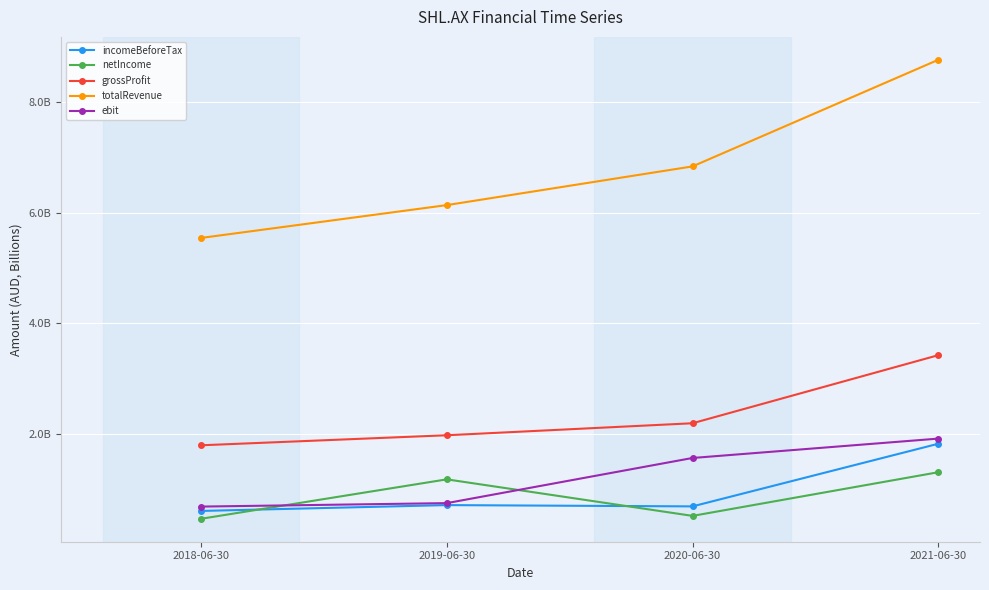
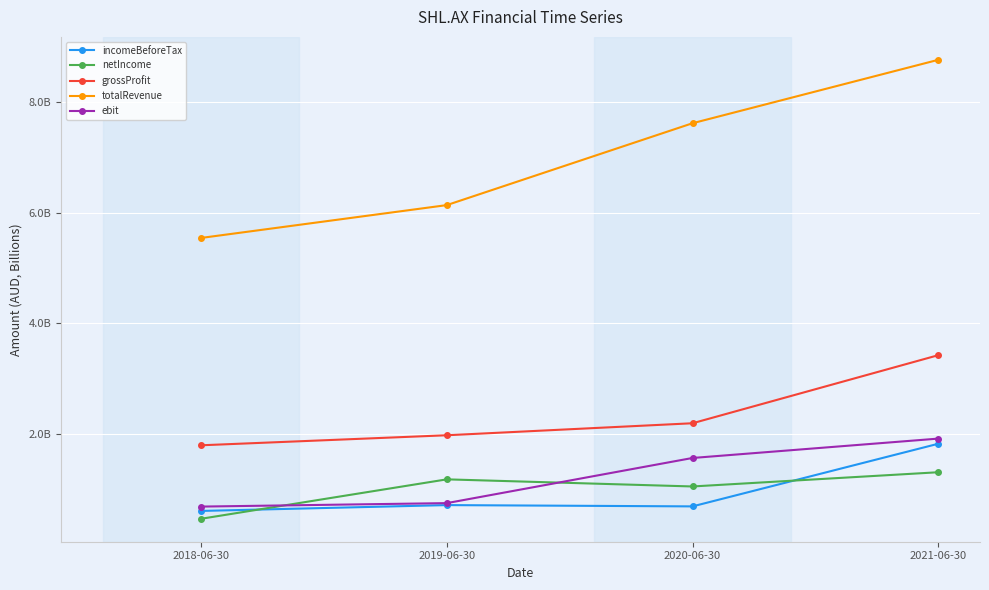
  {
    "incomeBeforeTax": {
      "2018-06-30": 600000000,
      "2020-06-30": 700000000,
      "2021-06-30": 1800000000
    },
    "netIncome": {
      "2018-06-30": 500000000,
      "2019-06-30": 1200000000,
-     "2020-06-30": 500000000,
+     "2020-06-30": 1100000000,
      "2021-06-30": 1300000000
    },
    "grossProfit": {
      "2018-06-30": 1800000000,
      "2019-06-30": 2000000000,
      "2020-06-30": 2200000000,
      "2021-06-30": 3400000000
    },
    "totalRevenue": {
      "2018-06-30": 5500000000,
      "2019-06-30": 6100000000,
-     "2020-06-30": 6800000000,
+     "2020-06-30": 7600000000,
      "2021-06-30": 8800000000
    },
    "ebit": {
      "2018-06-30": 700000000,
      "2020-06-30": 1600000000,
      "2021-06-30": 1900000000
    }
  }
